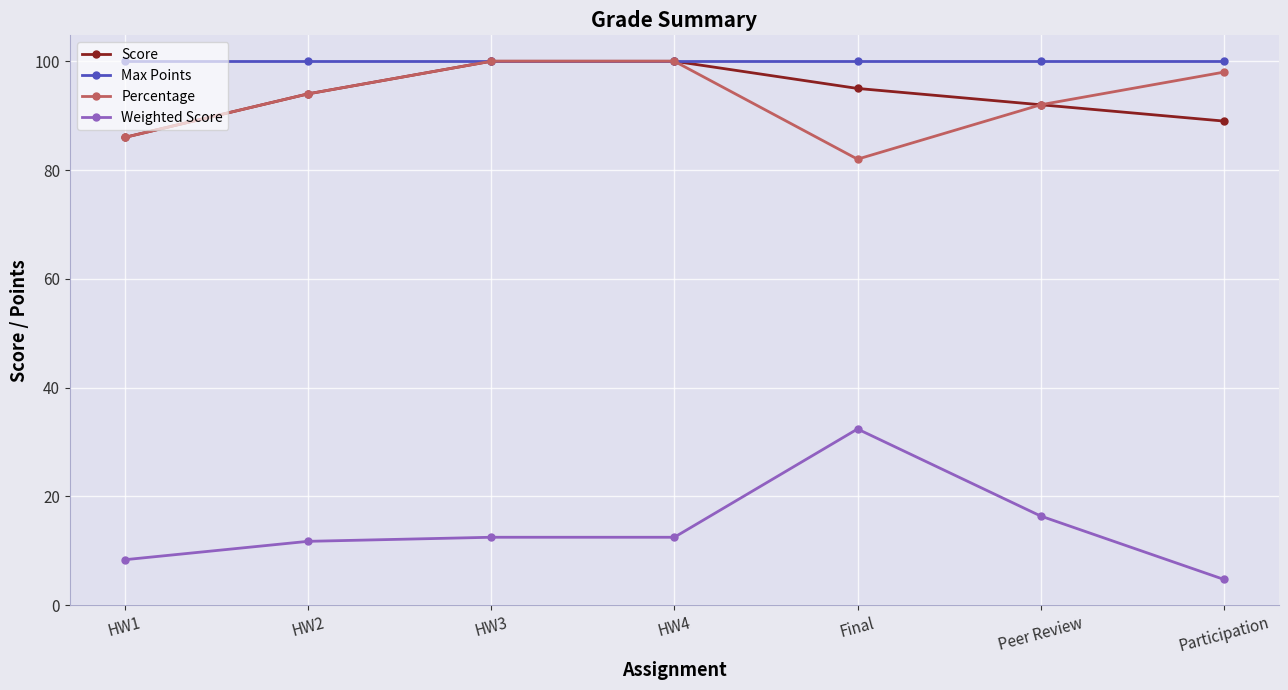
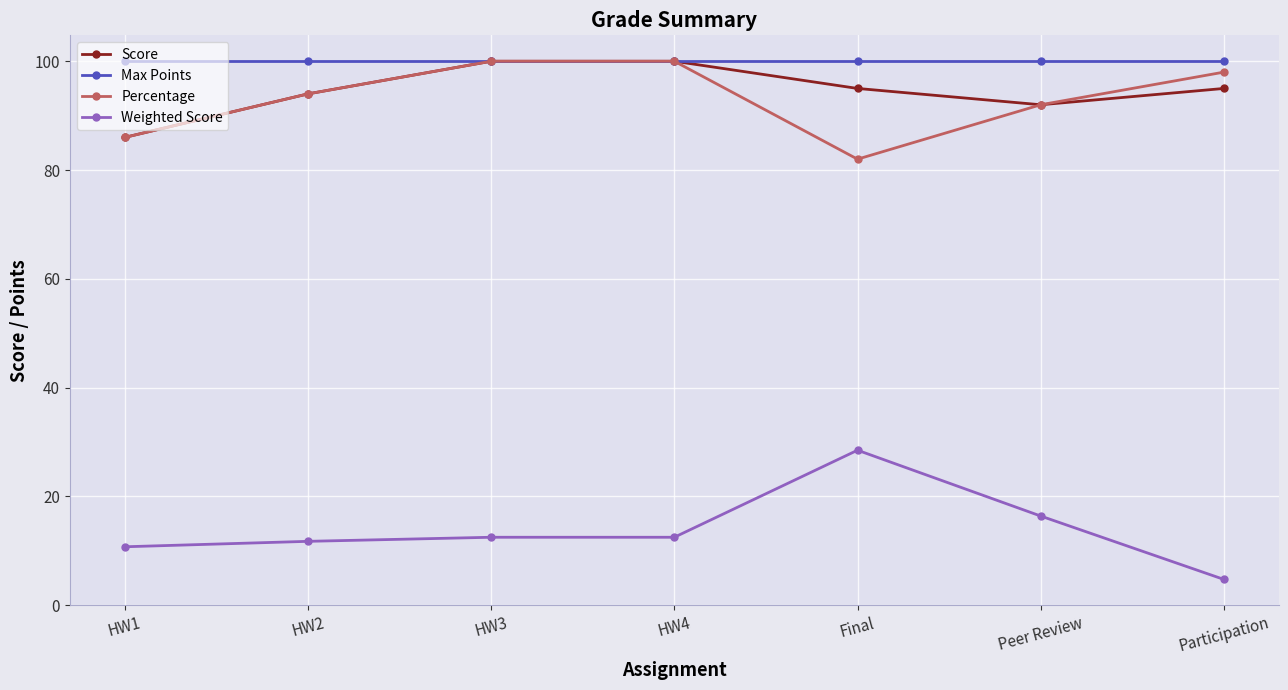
  {
    "Score": {
      "Final": 95,
-     "Participation": 89
+     "Participation": 95
    },
    "Max Points": {
      "HW2": 100,
      "Final": 100,
      "Peer Review": 100,
      "Participation": 100
    },
    "Percentage": {
      "Final": 82,
      "Participation": 98
    },
    "Weighted Score": {
-     "HW1": 8,
+     "HW1": 11,
      "HW2": 12,
      "HW3": 13,
      "HW4": 13,
-     "Final": 32,
+     "Final": 29,
      "Peer Review": 16,
      "Participation": 5
    }
  }
